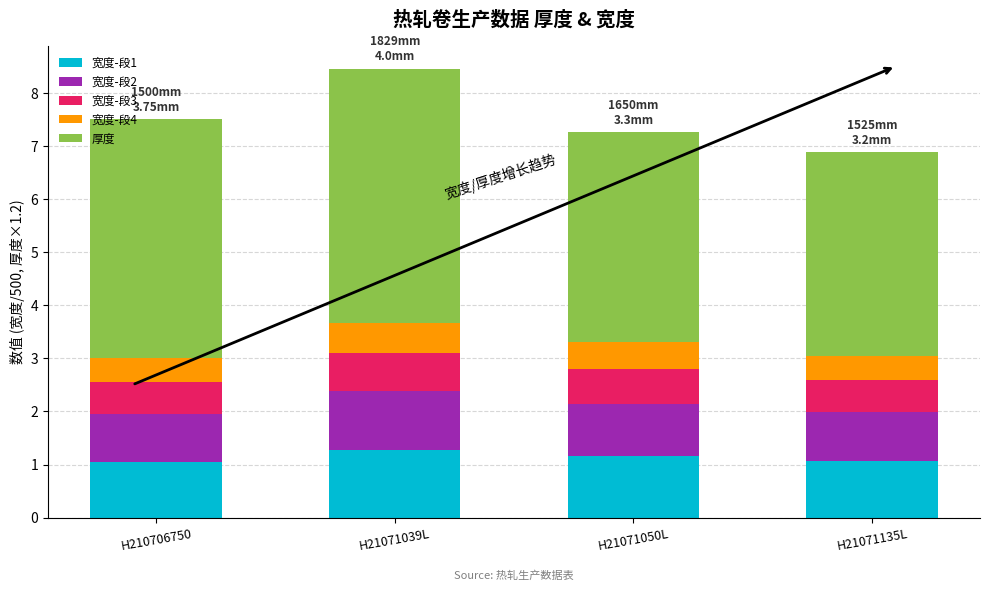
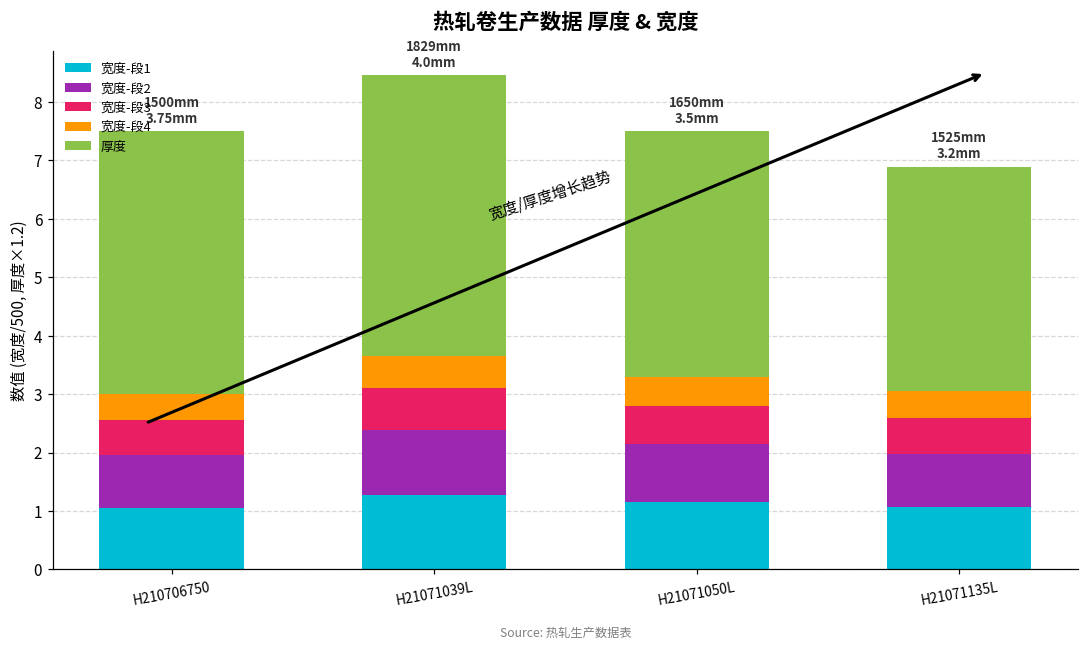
  {
    "宽度-段1": {
      "H210706750": 1.0,
      "H21071039L": 1.3,
      "H21071050L": 1.2,
      "H21071135L": 1.1
    },
    "宽度-段2": {
      "H210706750": 0.9,
      "H21071039L": 1.1,
      "H21071050L": 1.0,
      "H21071135L": 0.9
    },
    "宽度-段3": {
      "H210706750": 0.6,
      "H21071039L": 0.7,
      "H21071050L": 0.7,
      "H21071135L": 0.6
    },
    "宽度-段4": {
      "H210706750": 0.5,
      "H21071039L": 0.5,
      "H21071050L": 0.5,
      "H21071135L": 0.5
    },
    "厚度": {
-     "H21071050L": 3.3
+     "H21071050L": 3.5
    }
  }
